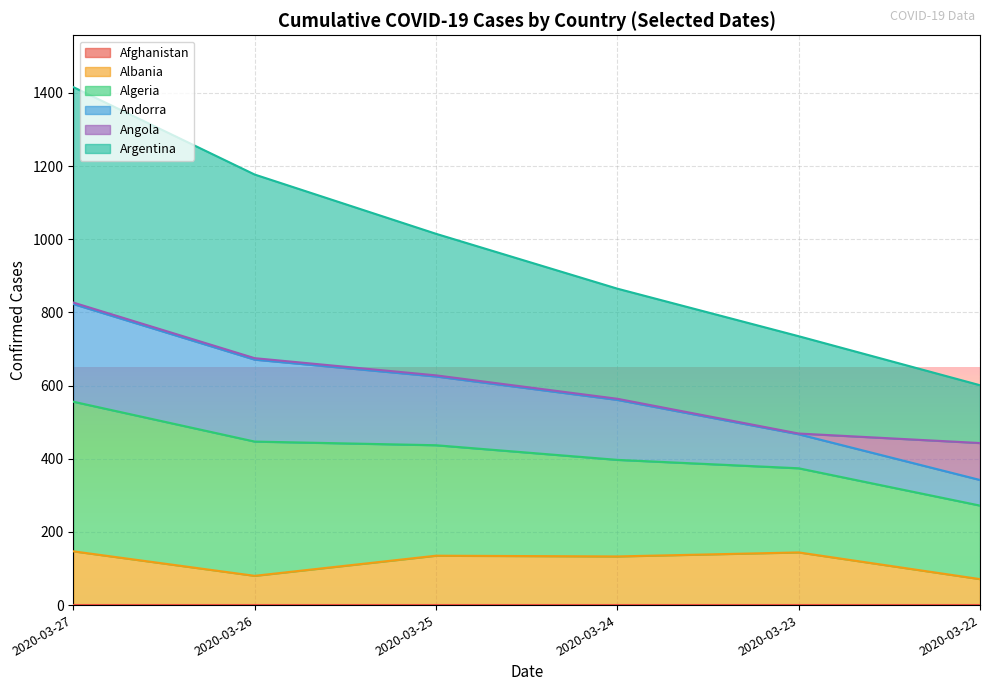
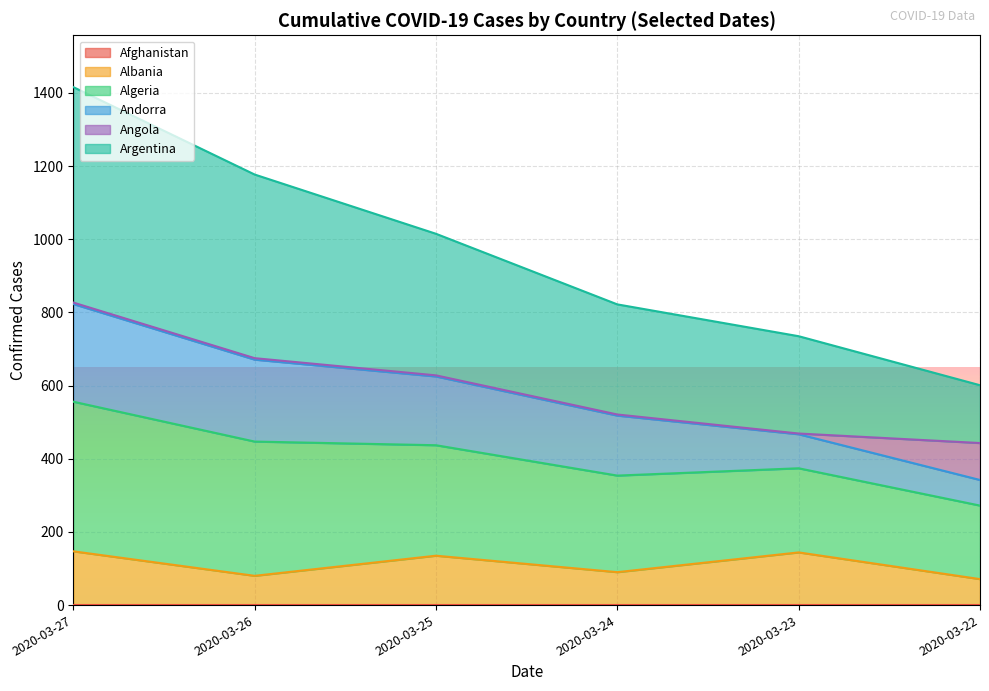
  {
    "Afghanistan": {
      "2020-03-27": 0,
      "2020-03-26": 0,
      "2020-03-25": 0,
      "2020-03-24": 0,
      "2020-03-23": 0,
      "2020-03-22": 0
    },
    "Albania": {
      "2020-03-27": 150,
      "2020-03-26": 80,
      "2020-03-25": 140,
-     "2020-03-24": 130,
+     "2020-03-24": 90,
      "2020-03-23": 140,
      "2020-03-22": 70
    },
    "Andorra": {
      "2020-03-22": 340
    },
    "Angola": {
      "2020-03-22": 440
    }
  }
